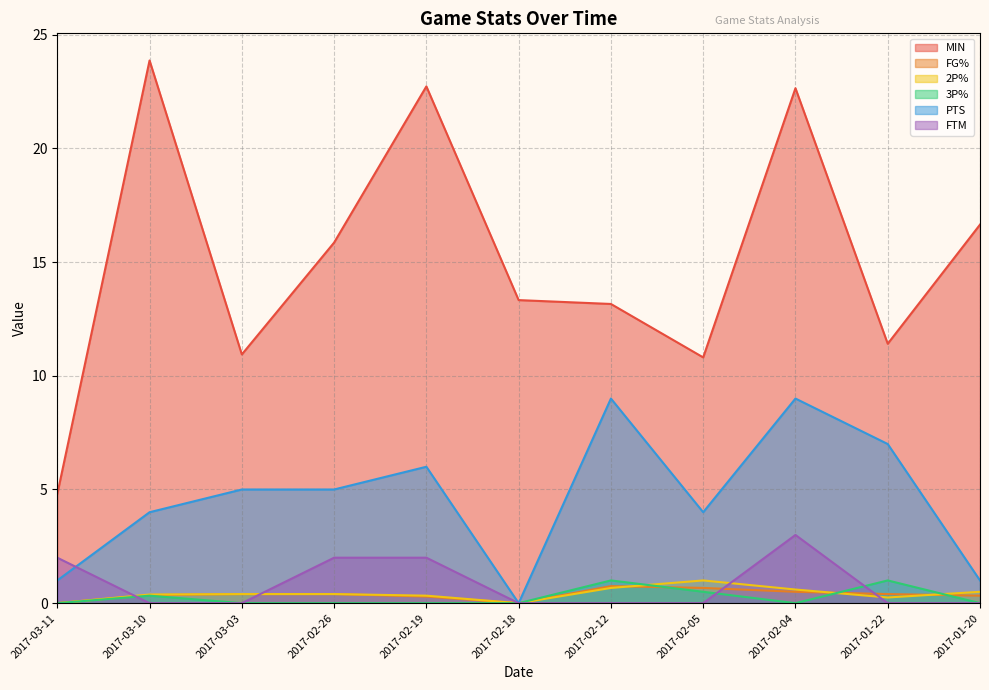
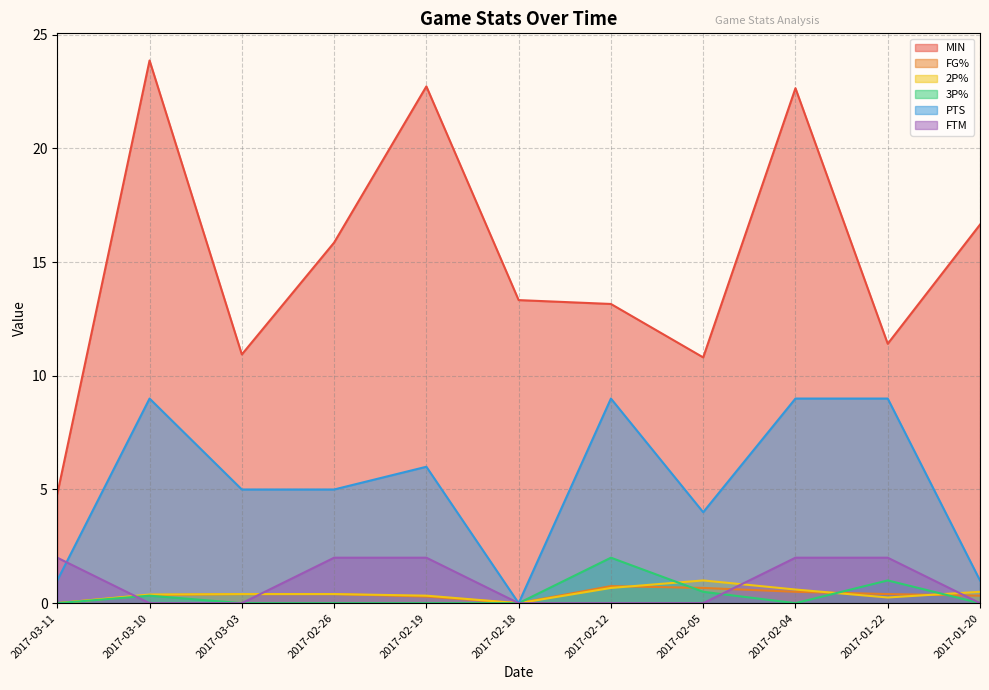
  {
    "3P%": {
      "2017-02-26": 0,
      "2017-02-19": 0,
-     "2017-02-12": 1,
+     "2017-02-12": 2,
      "2017-02-05": 0.5,
      "2017-02-04": 0,
      "2017-01-22": 1
    },
    "PTS": {
      "2017-03-11": 1,
-     "2017-03-10": 4,
+     "2017-03-10": 9,
      "2017-03-03": 5,
      "2017-02-26": 5,
      "2017-02-19": 6,
      "2017-02-12": 9,
      "2017-02-05": 4,
      "2017-02-04": 9,
-     "2017-01-22": 7,
+     "2017-01-22": 9,
      "2017-01-20": 1
    },
    "FTM": {
      "2017-03-11": 2,
      "2017-03-10": 0,
      "2017-02-26": 2,
      "2017-02-19": 2,
      "2017-02-12": 0,
      "2017-02-05": 0,
-     "2017-02-04": 3,
-     "2017-01-22": 0
+     "2017-02-04": 2,
+     "2017-01-22": 2
    }
  }
